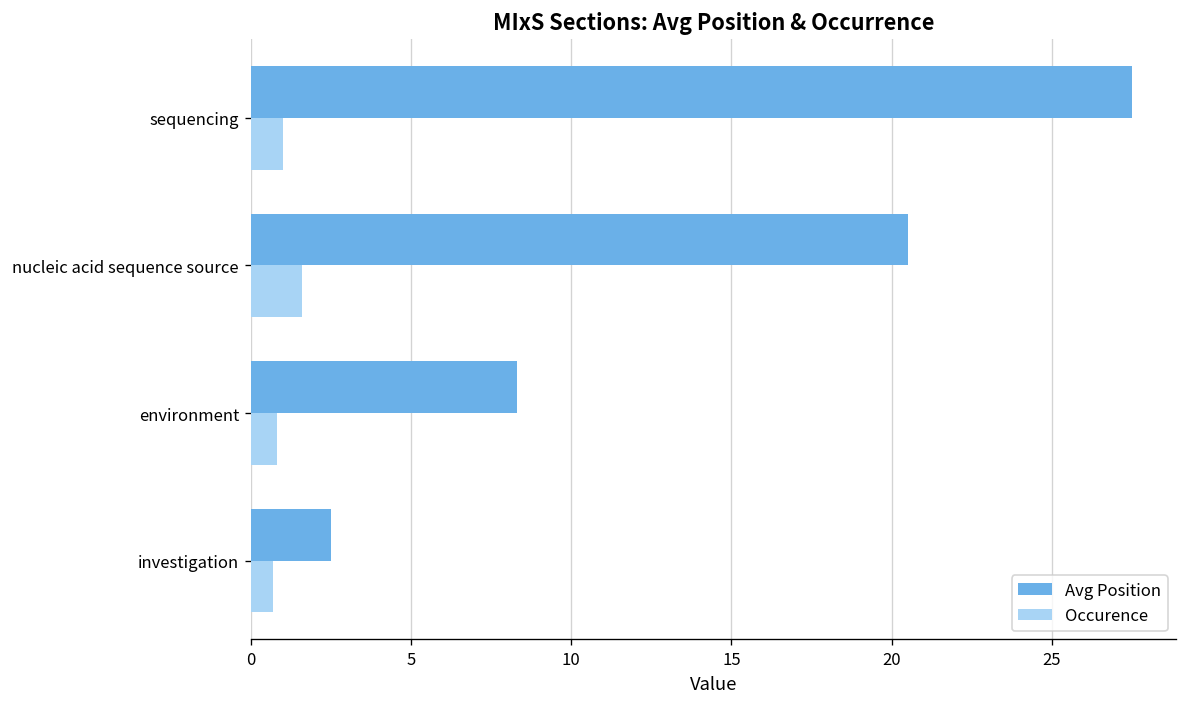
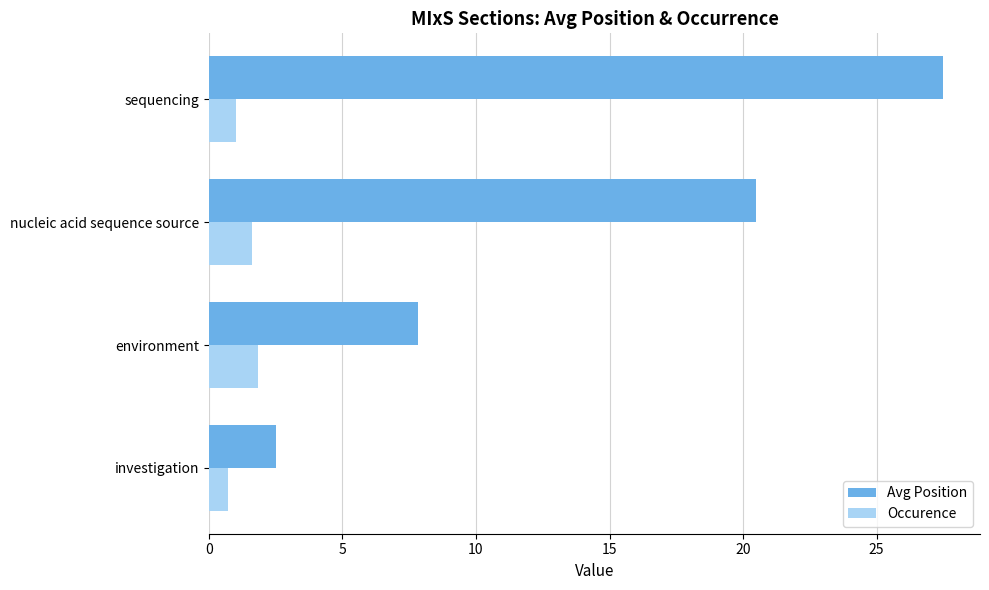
  {
    "Avg Position": {
      "sequencing": 27.5,
      "nucleic acid sequence source": 20.5,
-     "environment": 8.3,
+     "environment": 7.8,
      "investigation": 2.5
    },
    "Occurence": {
      "sequencing": 1.0,
      "nucleic acid sequence source": 1.6,
-     "environment": 0.8,
+     "environment": 1.8,
      "investigation": 0.7
    }
  }
